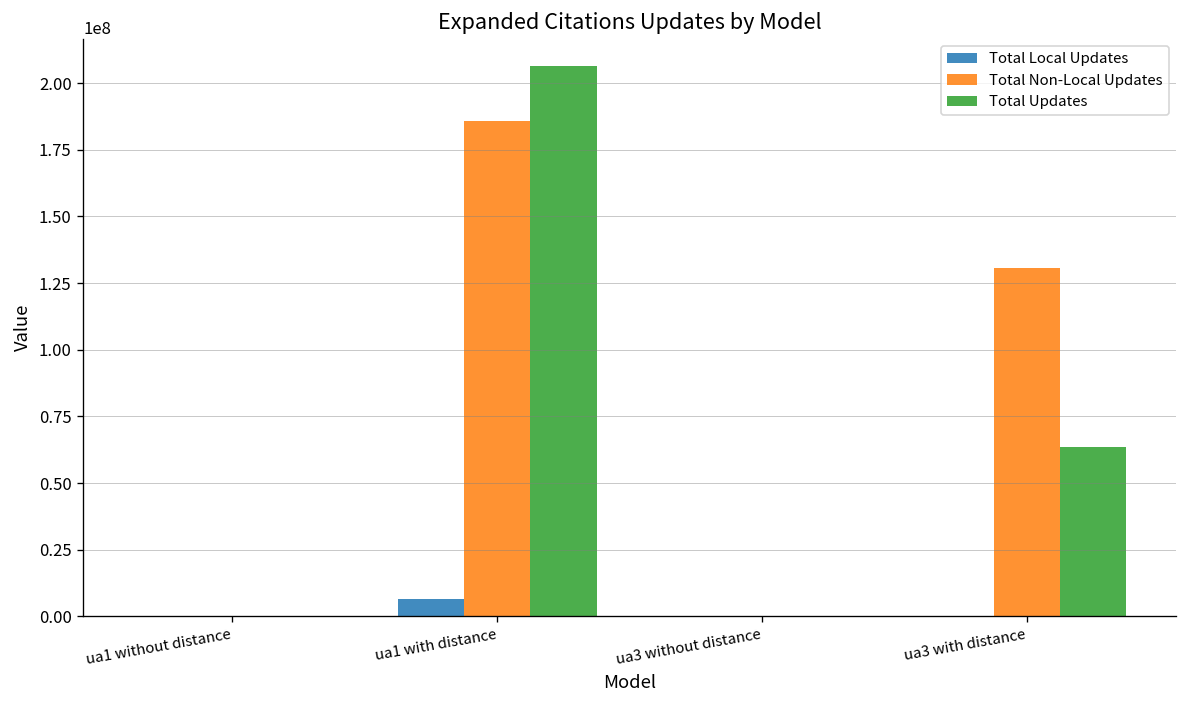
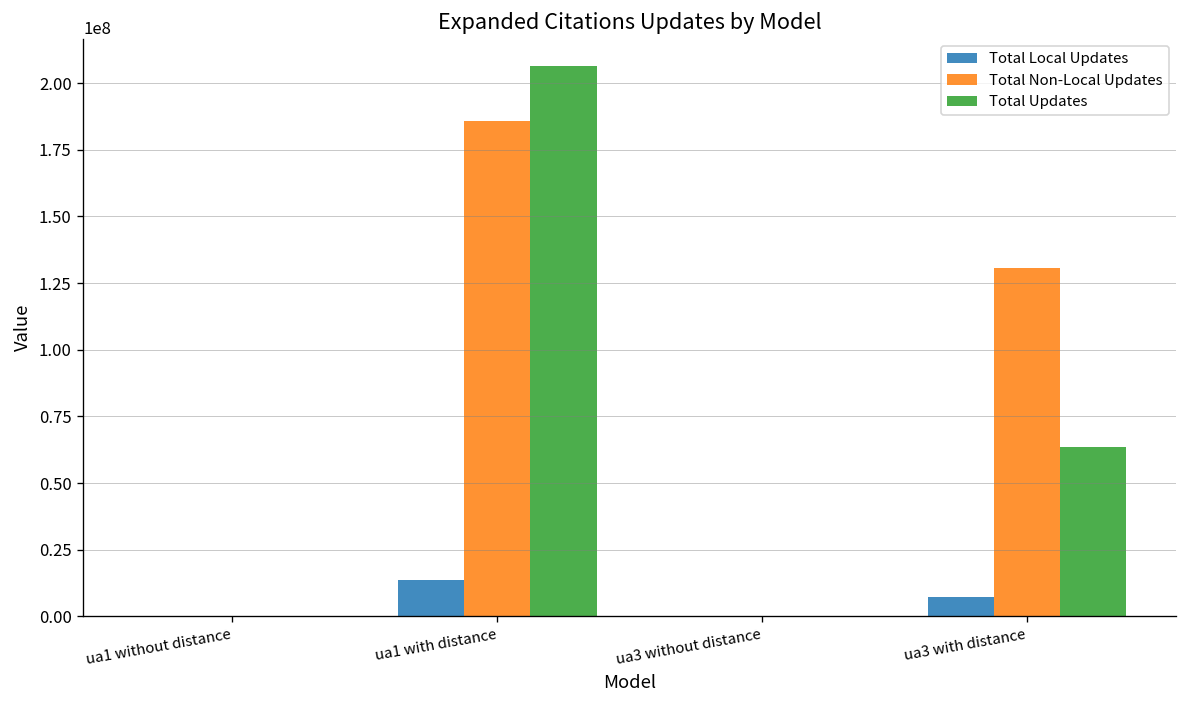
  {
    "Total Local Updates": {
      "ua1 without distance": 0,
-     "ua1 with distance": 7000000,
+     "ua1 with distance": 14000000,
      "ua3 without distance": 0,
-     "ua3 with distance": 0
+     "ua3 with distance": 7000000
    },
    "Total Non-Local Updates": {
      "ua1 without distance": 0,
      "ua1 with distance": 186000000,
      "ua3 without distance": 0,
      "ua3 with distance": 131000000
    },
    "Total Updates": {
      "ua1 without distance": 0,
      "ua1 with distance": 206000000,
      "ua3 without distance": 0,
      "ua3 with distance": 64000000
    }
  }
